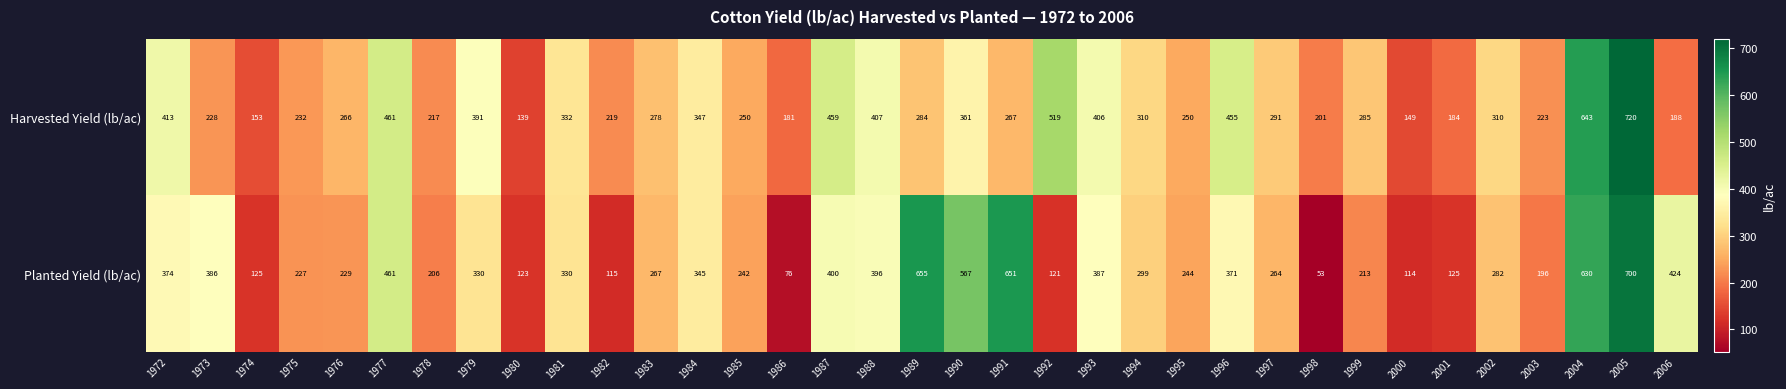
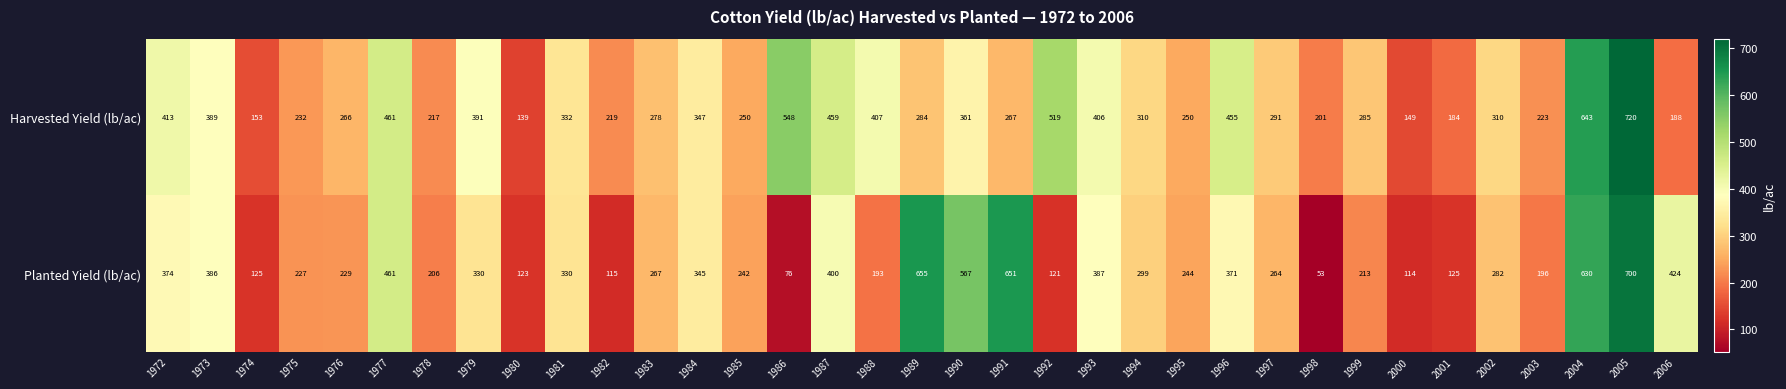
  {
    "Harvested Yield (lb/ac)": {
      "1972": 413,
-     "1973": 228,
+     "1973": 389,
      "1974": 153,
      "1975": 232,
      "1976": 266,
      "1977": 461,
      "1978": 217,
      "1979": 391,
      "1980": 139,
      "1981": 332,
      "1982": 219,
      "1983": 278,
      "1984": 347,
      "1985": 250,
-     "1986": 181,
+     "1986": 548,
      "1987": 459,
      "1988": 407,
      "1989": 284,
      "1990": 361,
      "1991": 267,
      "1992": 519,
      "1993": 406,
      "1994": 310,
      "1995": 250,
      "1996": 455,
      "1997": 291,
      "1998": 201,
      "1999": 285,
      "2000": 149,
      "2001": 184,
      "2002": 310,
      "2003": 223,
      "2004": 643,
      "2005": 720,
      "2006": 188
    },
    "Planted Yield (lb/ac)": {
      "1972": 374,
      "1973": 386,
      "1974": 125,
      "1975": 227,
      "1976": 229,
      "1977": 461,
      "1978": 206,
      "1979": 330,
      "1980": 123,
      "1981": 330,
      "1982": 115,
      "1983": 267,
      "1984": 345,
      "1985": 242,
      "1986": 76,
      "1987": 400,
-     "1988": 396,
+     "1988": 193,
      "1989": 655,
      "1990": 567,
      "1991": 651,
      "1992": 121,
      "1993": 387,
      "1994": 299,
      "1995": 244,
      "1996": 371,
      "1997": 264,
      "1998": 53,
      "1999": 213,
      "2000": 114,
      "2001": 125,
      "2002": 282,
      "2003": 196,
      "2004": 630,
      "2005": 700,
      "2006": 424
    }
  }
